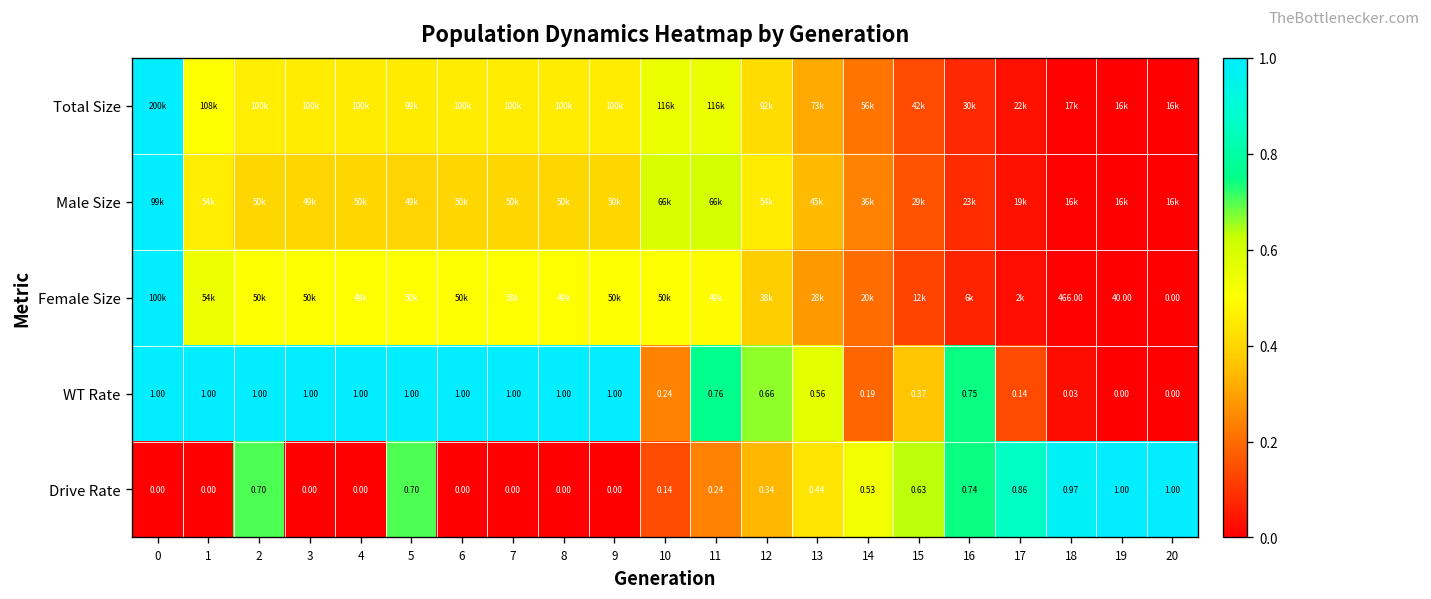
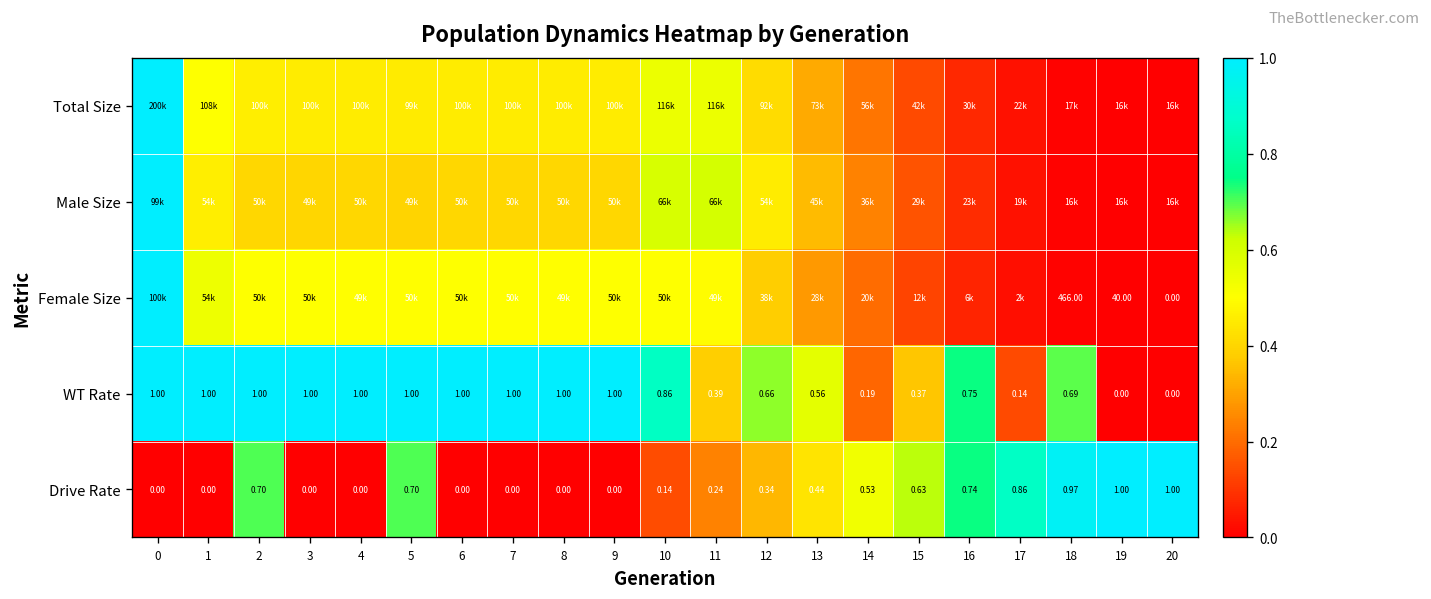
  {
    "Total Size": {
      "0": "200k",
      "1": "108k",
      "2": "100k",
      "3": "100k",
      "4": "100k",
      "5": "99k",
      "6": "100k",
      "7": "100k",
      "8": "100k",
      "9": "100k",
      "10": "116k",
      "11": "116k",
      "12": "92k",
      "13": "73k",
      "14": "56k",
      "15": "42k",
      "16": "30k",
      "17": "22k",
      "18": "17k",
      "19": "16k",
      "20": "16k"
    },
    "Male Size": {
      "0": "99k",
      "1": "54k",
      "2": "50k",
      "3": "49k",
      "4": "50k",
      "5": "49k",
      "6": "50k",
      "7": "50k",
      "8": "50k",
      "9": "50k",
      "10": "66k",
      "11": "66k",
      "12": "54k",
      "13": "45k",
      "14": "36k",
      "15": "29k",
      "16": "23k",
      "17": "19k",
      "18": "16k",
      "19": "16k",
      "20": "16k"
    },
    "Female Size": {
      "0": "100k",
      "1": "54k",
      "2": "50k",
      "3": "50k",
      "4": "49k",
      "5": "50k",
      "6": "50k",
      "7": "50k",
      "8": "49k",
      "9": "50k",
      "10": "50k",
      "11": "49k",
      "12": "38k",
      "13": "28k",
      "14": "20k",
      "15": "12k",
      "16": "6k",
      "17": "2k",
      "18": "466.00",
      "19": "40.00",
      "20": "0.00"
    },
    "WT Rate": {
      "0": "1.00",
      "1": "1.00",
      "2": "1.00",
      "3": "1.00",
      "4": "1.00",
      "5": "1.00",
      "6": "1.00",
      "7": "1.00",
      "8": "1.00",
      "9": "1.00",
-     "10": "0.24",
-     "11": "0.76",
+     "10": "0.86",
+     "11": "0.39",
      "12": "0.66",
      "13": "0.56",
      "14": "0.19",
      "15": "0.37",
      "16": "0.75",
      "17": "0.14",
-     "18": "0.03",
+     "18": "0.69",
      "19": "0.00",
      "20": "0.00"
    },
    "Drive Rate": {
      "0": "0.00",
      "1": "0.00",
      "2": "0.70",
      "3": "0.00",
      "4": "0.00",
      "5": "0.70",
      "6": "0.00",
      "7": "0.00",
      "8": "0.00",
      "9": "0.00",
      "10": "0.14",
      "11": "0.24",
      "12": "0.34",
      "13": "0.44",
      "14": "0.53",
      "15": "0.63",
      "16": "0.74",
      "17": "0.86",
      "18": "0.97",
      "19": "1.00",
      "20": "1.00"
    }
  }
